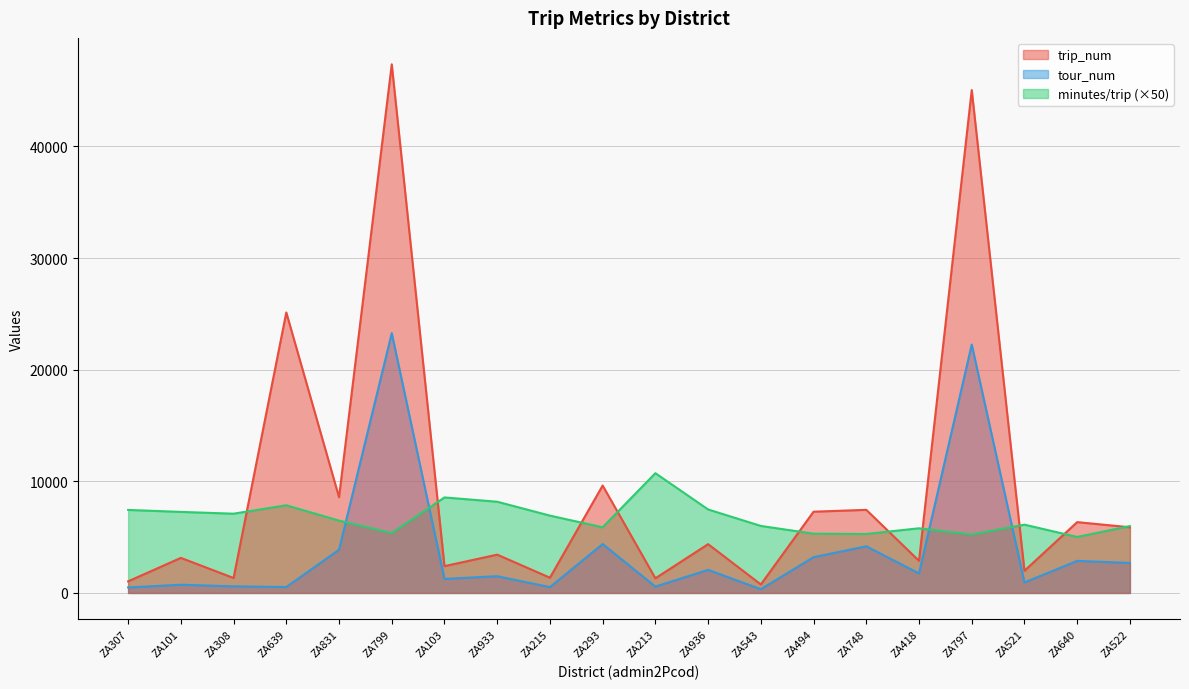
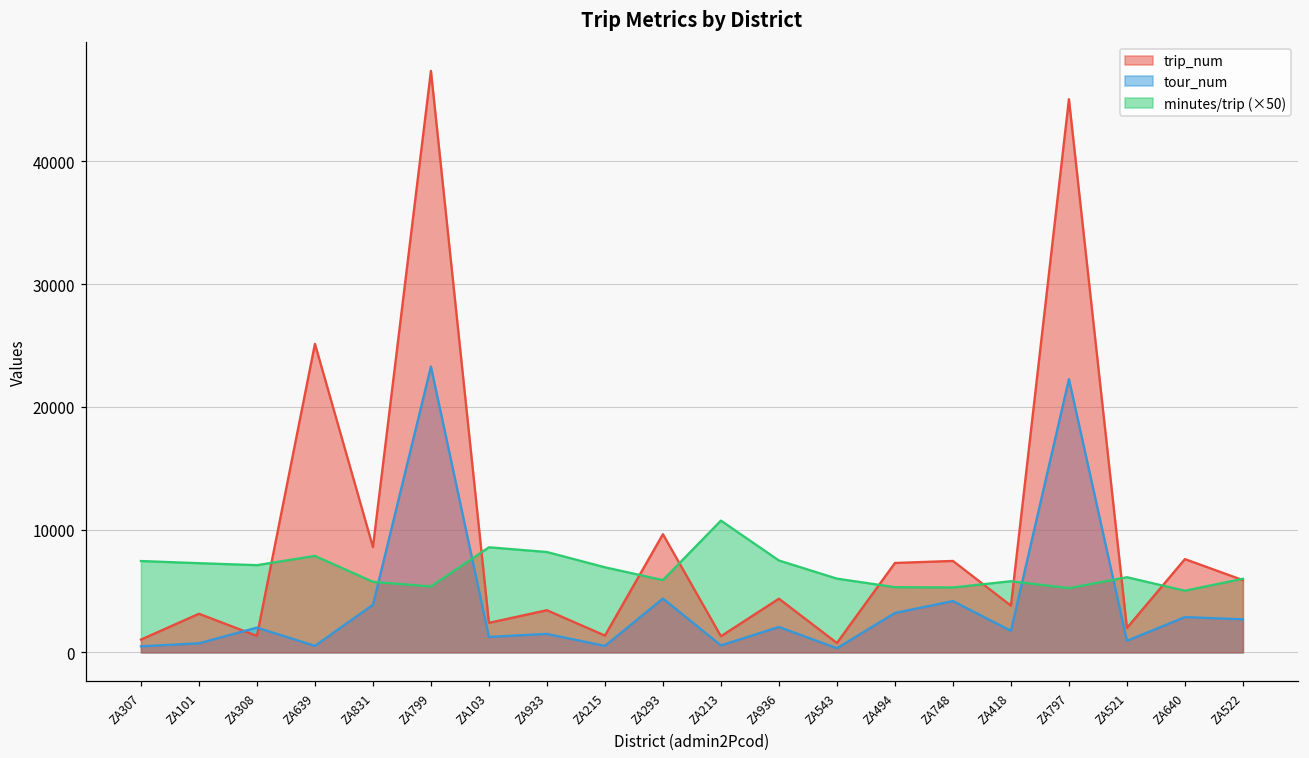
  {
    "minutes/trip (×50)": {
      "ZA307": 7400,
      "ZA101": 7300,
      "ZA308": 7100,
      "ZA639": 7900,
-     "ZA831": 6500,
+     "ZA831": 5700,
      "ZA799": 5400,
      "ZA103": 8600,
      "ZA933": 8200,
      "ZA215": 6900,
      "ZA293": 5900,
      "ZA213": 10700,
      "ZA936": 7500,
      "ZA543": 6000,
      "ZA494": 5300,
      "ZA748": 5300,
      "ZA418": 5800,
      "ZA797": 5200,
      "ZA521": 6100,
      "ZA640": 5000
    },
    "tour_num": {
      "ZA307": 500,
      "ZA101": 700,
-     "ZA308": 600,
+     "ZA308": 2000,
      "ZA639": 500,
      "ZA831": 3900,
      "ZA799": 23300,
      "ZA103": 1300,
      "ZA933": 1500,
      "ZA215": 500,
      "ZA293": 4400,
      "ZA213": 600,
      "ZA936": 2100,
      "ZA543": 300,
      "ZA494": 3200,
      "ZA748": 4200,
      "ZA418": 1700,
      "ZA797": 22300,
      "ZA521": 900,
      "ZA640": 2900,
      "ZA522": 2700
    },
    "trip_num": {
      "ZA307": 1000,
      "ZA101": 3100,
      "ZA308": 1300,
      "ZA639": 25100,
      "ZA831": 8600,
      "ZA799": 47400,
      "ZA103": 2400,
      "ZA933": 3400,
      "ZA215": 1400,
      "ZA293": 9600,
      "ZA213": 1300,
      "ZA936": 4400,
      "ZA543": 800,
      "ZA494": 7300,
      "ZA748": 7400,
-     "ZA418": 2900,
+     "ZA418": 3800,
      "ZA797": 45100,
      "ZA521": 2000,
-     "ZA640": 6300
+     "ZA640": 7600
    }
  }
